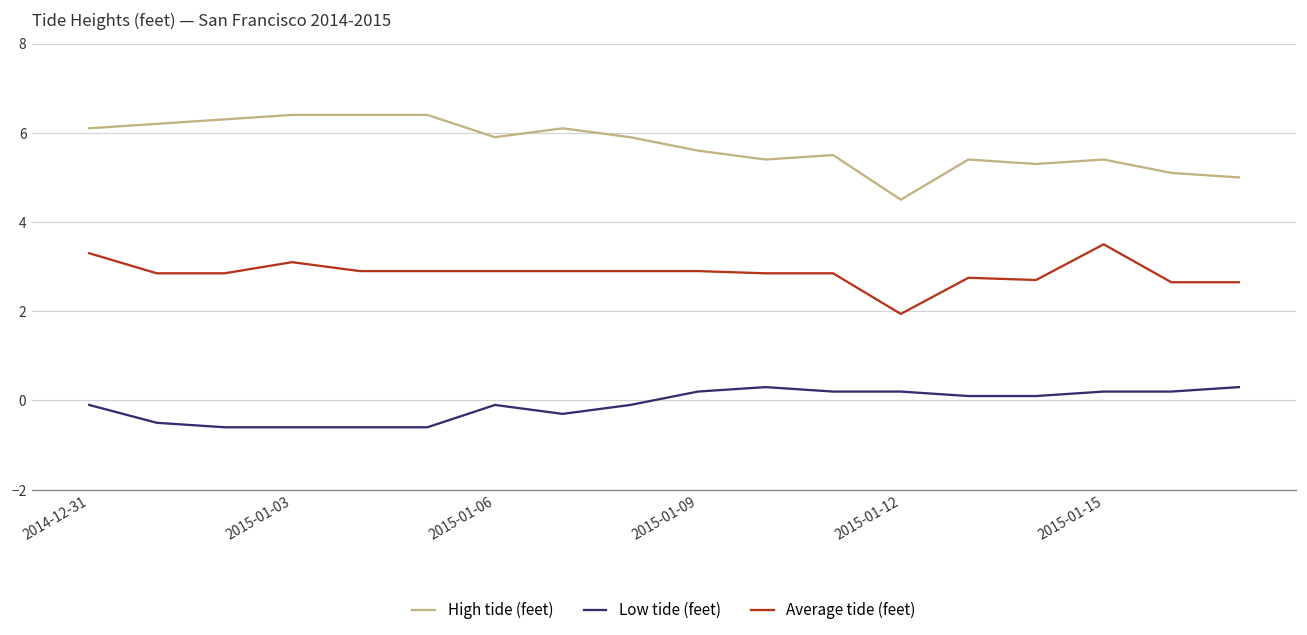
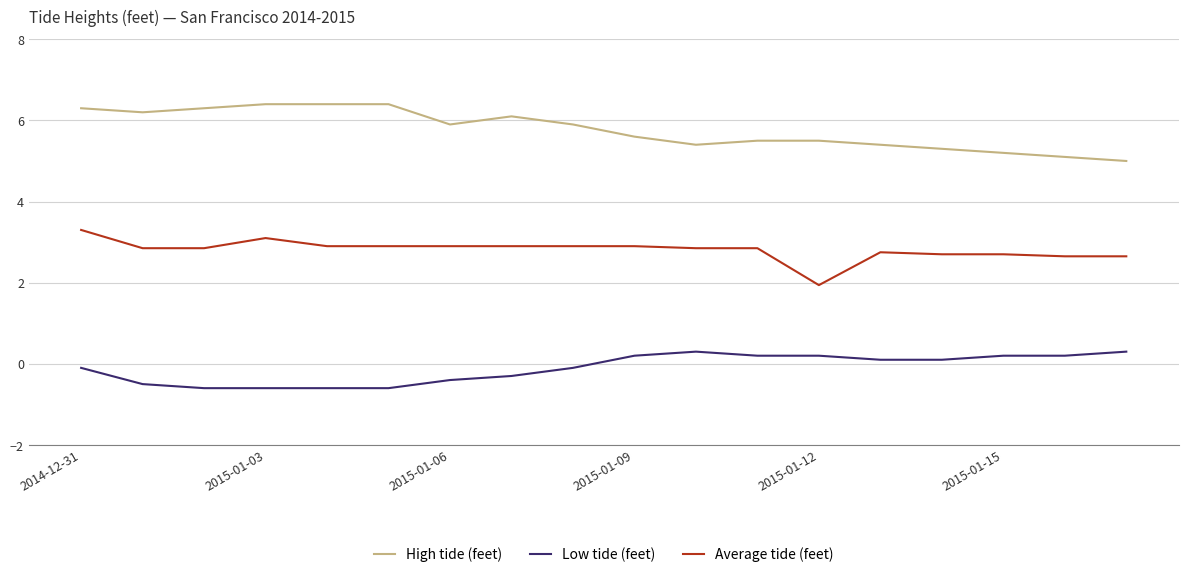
  {
    "High tide (feet)": {
-     "2014-12-31": 6.1,
+     "2014-12-31": 6.3,
      "2015-01-03": 6.4,
      "2015-01-06": 5.9,
      "2015-01-09": 5.6,
-     "2015-01-12": 4.5,
-     "2015-01-15": 5.4
+     "2015-01-12": 5.5,
+     "2015-01-15": 5.2
    },
    "Low tide (feet)": {
      "2014-12-31": -0.1,
      "2015-01-03": -0.6,
-     "2015-01-06": -0.1,
+     "2015-01-06": -0.4,
      "2015-01-09": 0.2,
      "2015-01-12": 0.2,
      "2015-01-15": 0.2
    },
    "Average tide (feet)": {
      "2014-12-31": 3.3,
      "2015-01-03": 3.1,
      "2015-01-06": 2.9,
      "2015-01-09": 2.9,
      "2015-01-12": 1.9,
-     "2015-01-15": 3.5
+     "2015-01-15": 2.7
    }
  }
